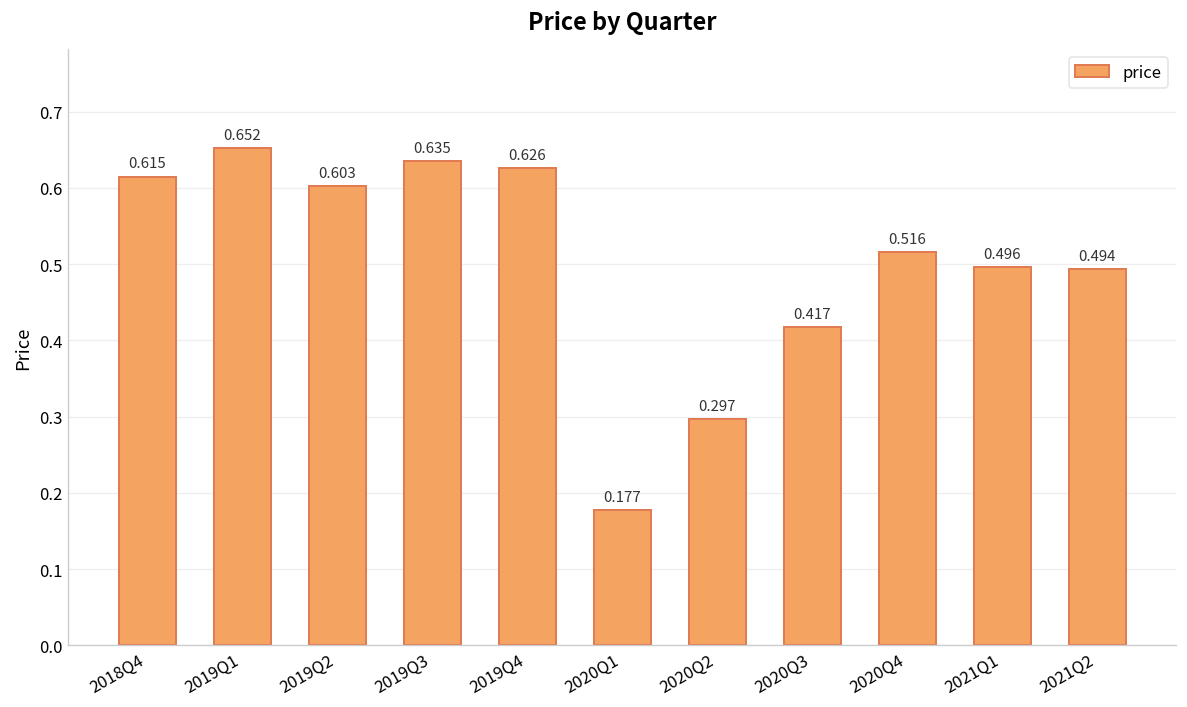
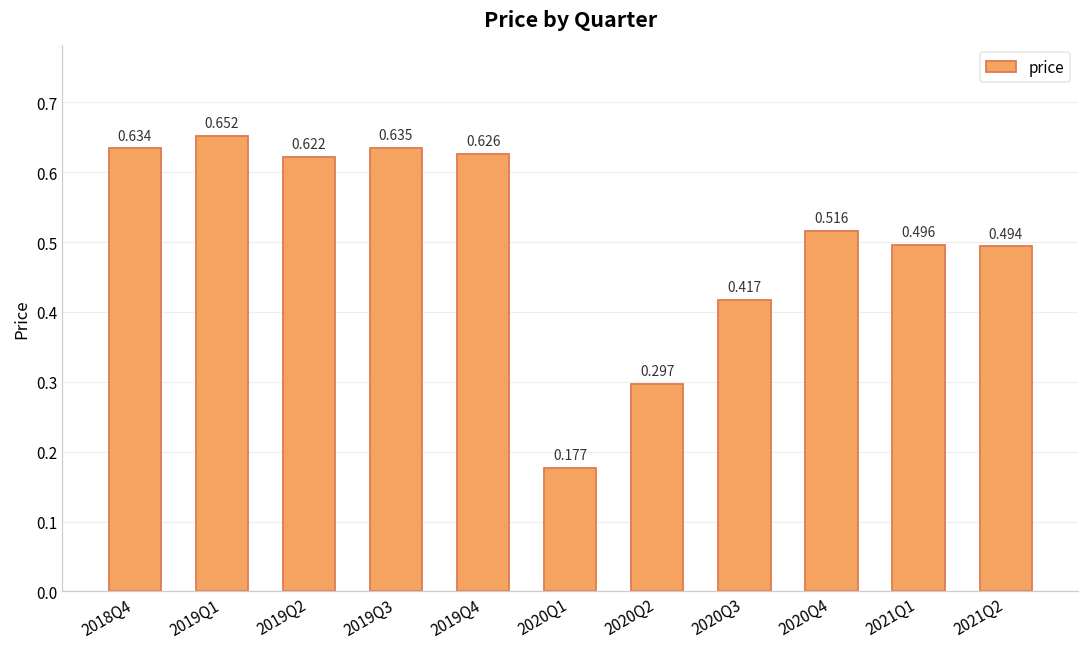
  {
-   "2018Q4": 0.615,
+   "2018Q4": 0.634,
    "2019Q1": 0.652,
-   "2019Q2": 0.603,
+   "2019Q2": 0.622,
    "2019Q3": 0.635,
    "2019Q4": 0.626,
    "2020Q1": 0.177,
    "2020Q2": 0.297,
    "2020Q3": 0.417,
    "2020Q4": 0.516,
    "2021Q1": 0.496,
    "2021Q2": 0.494
  }
